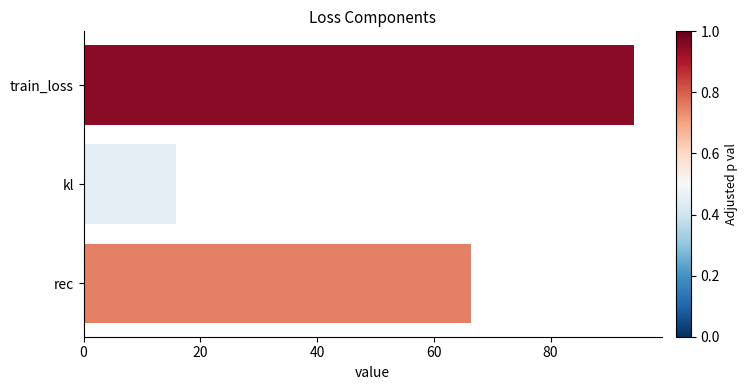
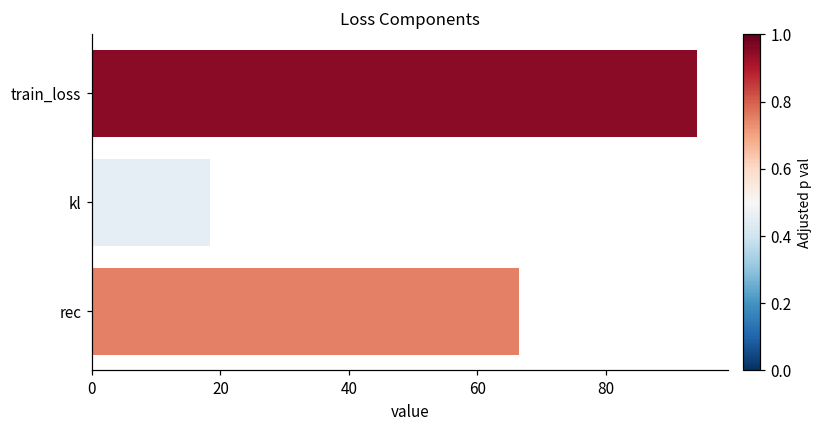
  {
    "train_loss": 94,
-   "kl": 16,
+   "kl": 18,
    "rec": 66
  }
